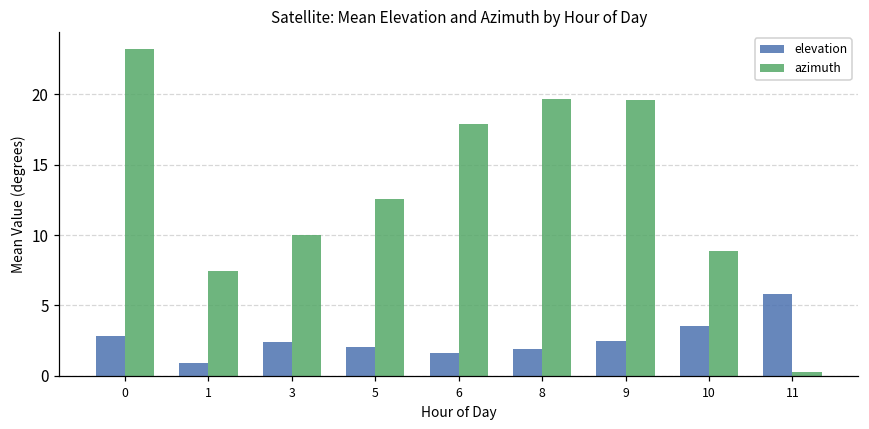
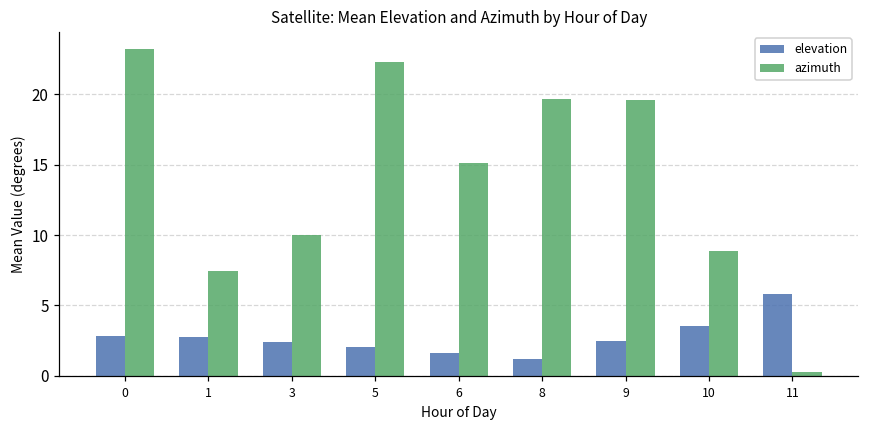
  {
    "elevation": {
      "0": 2.8,
-     "1": 0.9,
+     "1": 2.8,
      "3": 2.4,
      "5": 2.1,
      "6": 1.7,
-     "8": 1.9,
+     "8": 1.2,
      "9": 2.5,
      "10": 3.5,
      "11": 5.8
    },
    "azimuth": {
      "0": 23.2,
      "1": 7.5,
      "3": 10.0,
-     "5": 12.5,
-     "6": 17.9,
+     "5": 22.3,
+     "6": 15.1,
      "8": 19.6,
      "9": 19.6,
      "10": 8.9,
      "11": 0.3
    }
  }
